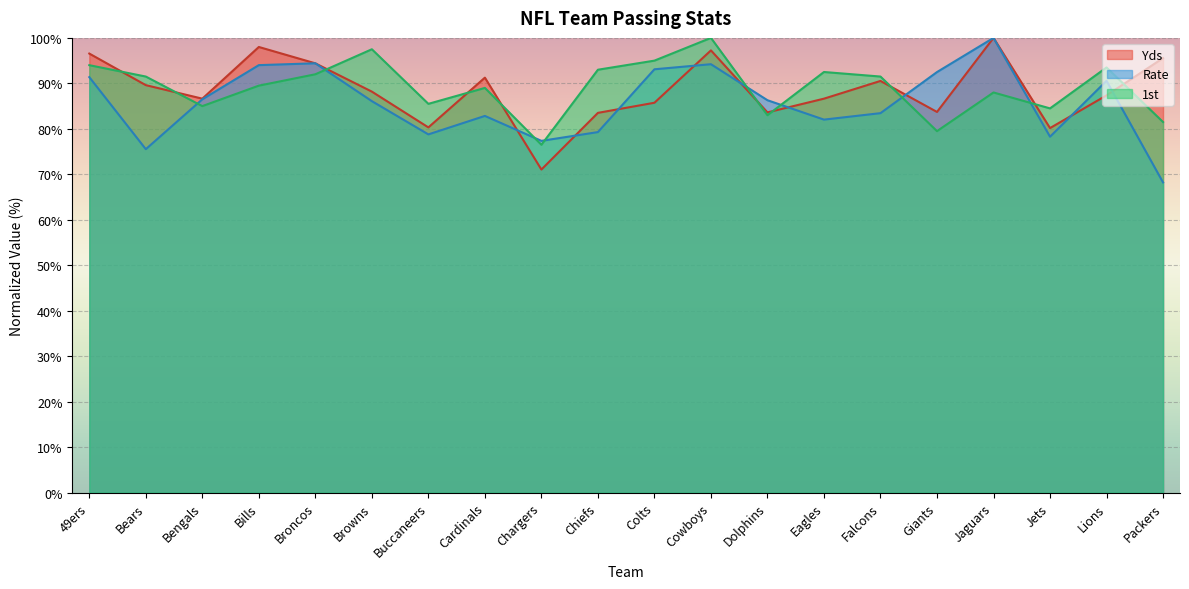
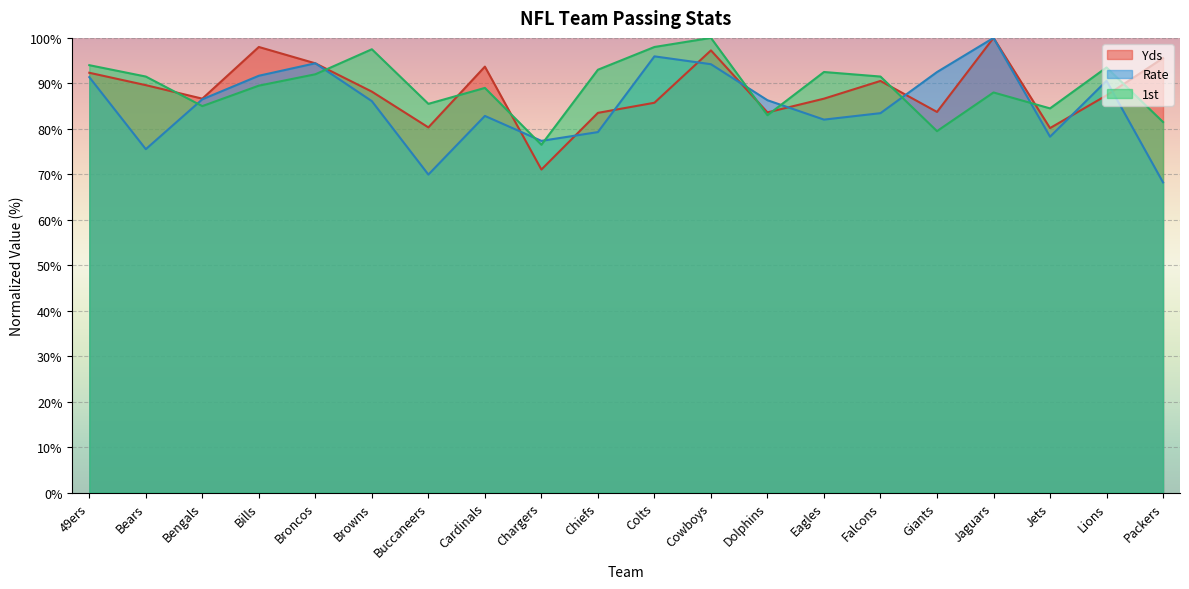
  {
    "Yds": {
-     "49ers": "97%",
+     "49ers": "92%",
      "Bears": "90%",
      "Bills": "98%",
      "Browns": "88%",
      "Buccaneers": "80%",
-     "Cardinals": "91%",
+     "Cardinals": "94%",
      "Chargers": "71%",
      "Chiefs": "84%",
      "Colts": "86%",
      "Cowboys": "97%",
      "Dolphins": "84%",
      "Eagles": "87%",
      "Falcons": "91%",
      "Giants": "84%",
      "Jets": "80%"
    },
    "Rate": {
      "49ers": "91%",
      "Bears": "76%",
-     "Bills": "94%",
+     "Bills": "92%",
      "Browns": "86%",
-     "Buccaneers": "79%",
+     "Buccaneers": "70%",
      "Cardinals": "83%",
      "Chargers": "77%",
      "Chiefs": "79%",
-     "Colts": "93%",
+     "Colts": "96%",
      "Cowboys": "94%",
      "Dolphins": "86%",
      "Eagles": "82%",
      "Falcons": "83%",
      "Giants": "92%",
      "Jets": "78%",
      "Packers": "68%"
    },
    "1st": {
      "49ers": "94%",
      "Bears": "92%",
      "Bengals": "85%",
      "Bills": "90%",
      "Broncos": "92%",
      "Browns": "98%",
      "Buccaneers": "86%",
      "Cardinals": "89%",
      "Chargers": "77%",
      "Chiefs": "93%",
-     "Colts": "95%",
+     "Colts": "98%",
      "Cowboys": "100%",
      "Dolphins": "83%",
      "Eagles": "93%",
      "Falcons": "92%",
      "Giants": "80%",
      "Jaguars": "88%",
      "Jets": "85%",
      "Packers": "82%"
    }
  }
